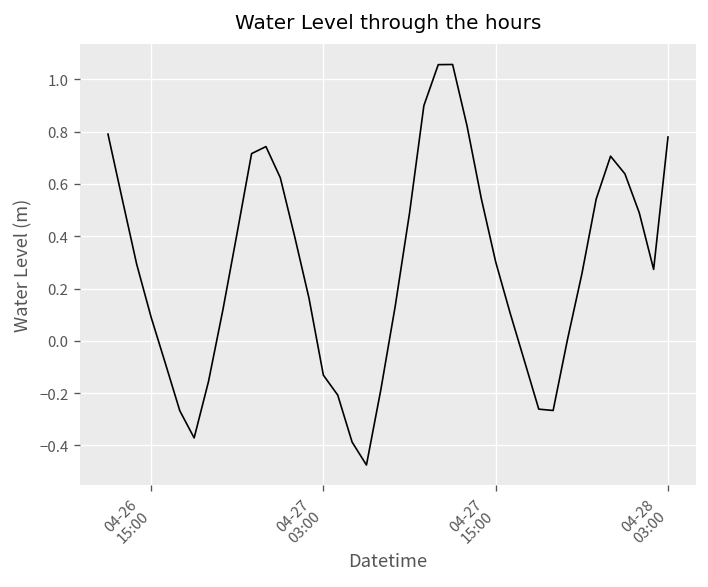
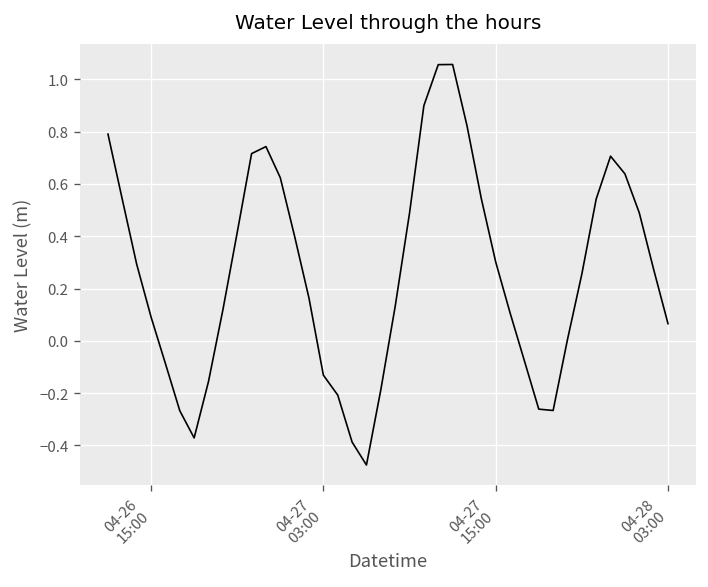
  {
    "04-26 15:00": 0.09,
    "04-27 03:00": -0.13,
    "04-27 15:00": 0.30,
-   "04-28 03:00": 0.78
+   "04-28 03:00": 0.07
  }
